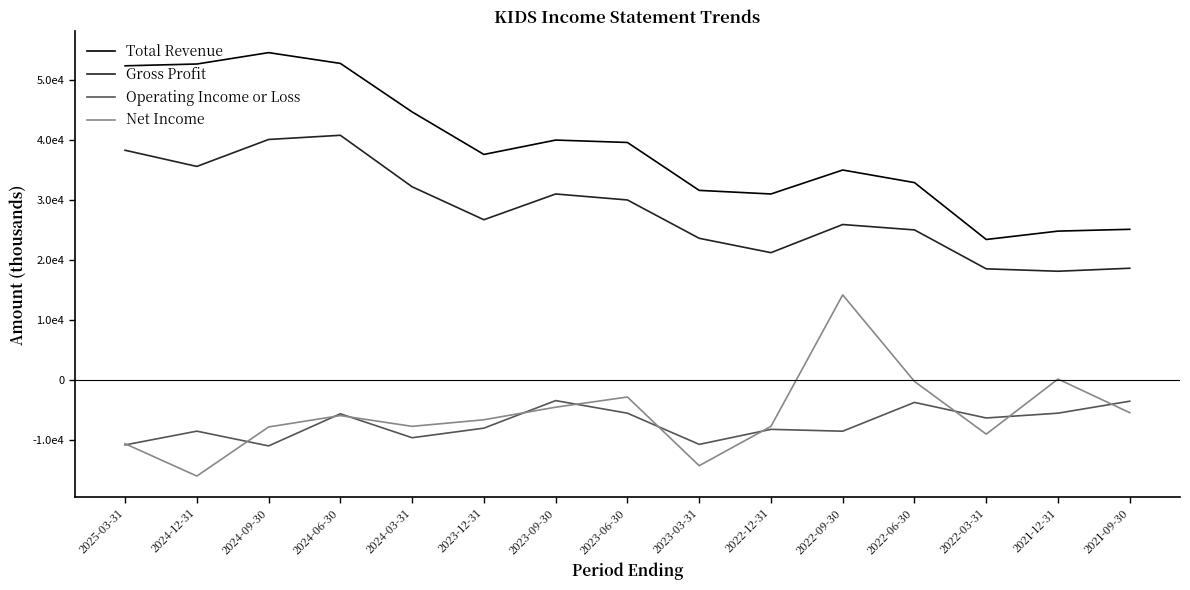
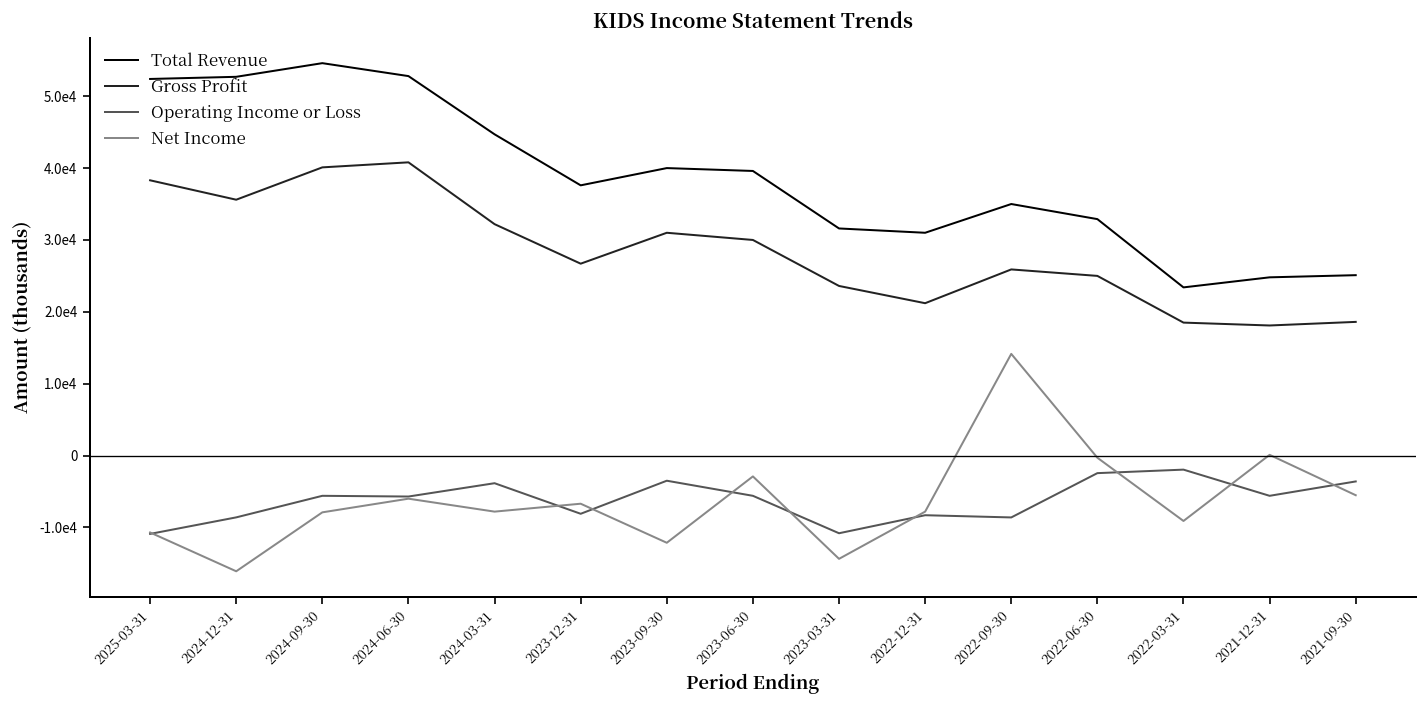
  {
    "Operating Income or Loss": {
      "2024-12-31": -9000,
-     "2024-09-30": -11000,
-     "2024-03-31": -10000,
+     "2024-09-30": -6000,
+     "2024-03-31": -4000,
      "2023-12-31": -8000,
      "2023-09-30": -4000,
      "2023-06-30": -6000,
      "2023-03-31": -11000,
      "2022-12-31": -8000,
      "2022-09-30": -9000,
-     "2022-06-30": -4000,
-     "2022-03-31": -6000,
+     "2022-06-30": -2000,
+     "2022-03-31": -2000,
      "2021-12-31": -6000,
      "2021-09-30": -4000
    },
    "Net Income": {
      "2024-12-31": -16000,
      "2024-09-30": -8000,
      "2024-03-31": -8000,
      "2023-12-31": -7000,
-     "2023-09-30": -5000,
+     "2023-09-30": -12000,
      "2023-06-30": -3000,
      "2023-03-31": -14000,
      "2022-12-31": -8000,
      "2022-09-30": 14000,
      "2022-06-30": 0,
      "2022-03-31": -9000,
      "2021-12-31": 0,
      "2021-09-30": -6000
    }
  }
